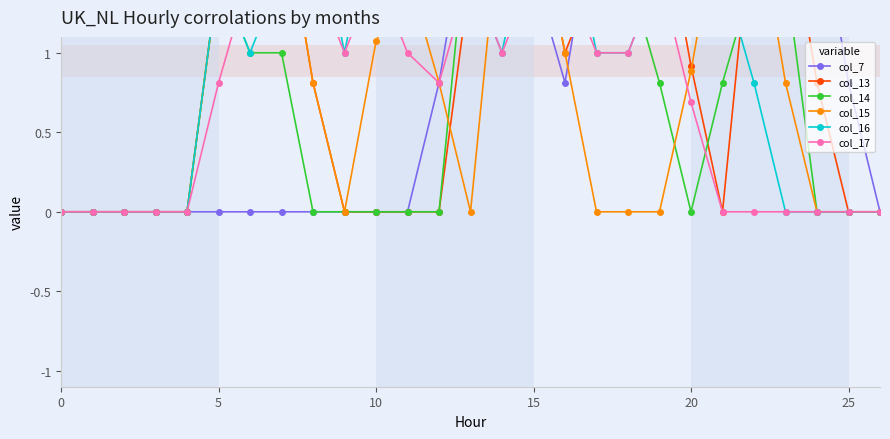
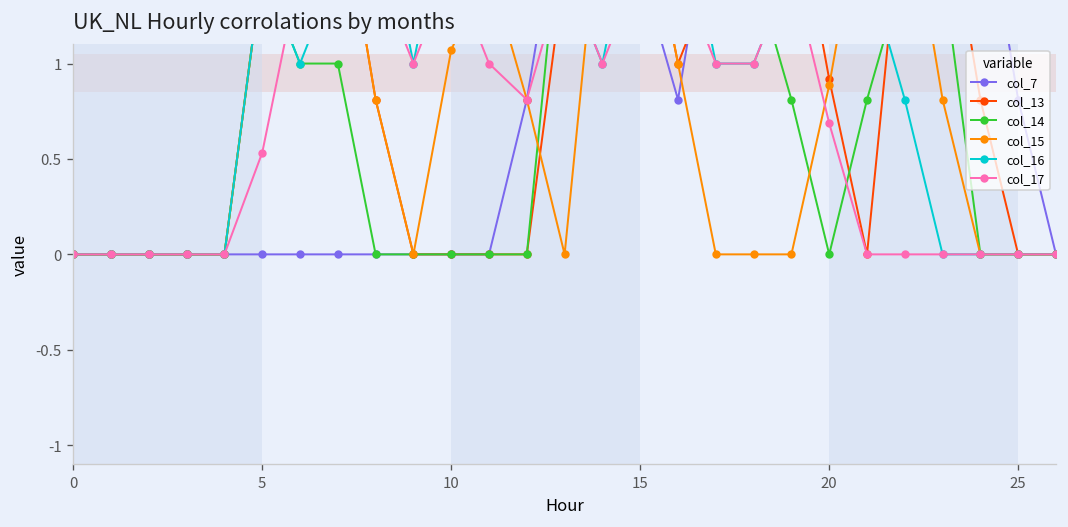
  {
    "col_7": {
      "5": 0.00
    },
    "col_13": {
      "20": 0.92
    },
    "col_14": {
      "20": 0.00
    },
    "col_15": {
      "10": 1.07,
      "20": 0.89
    },
    "col_17": {
-     "5": 0.81,
+     "5": 0.53,
      "20": 0.69
    }
  }
